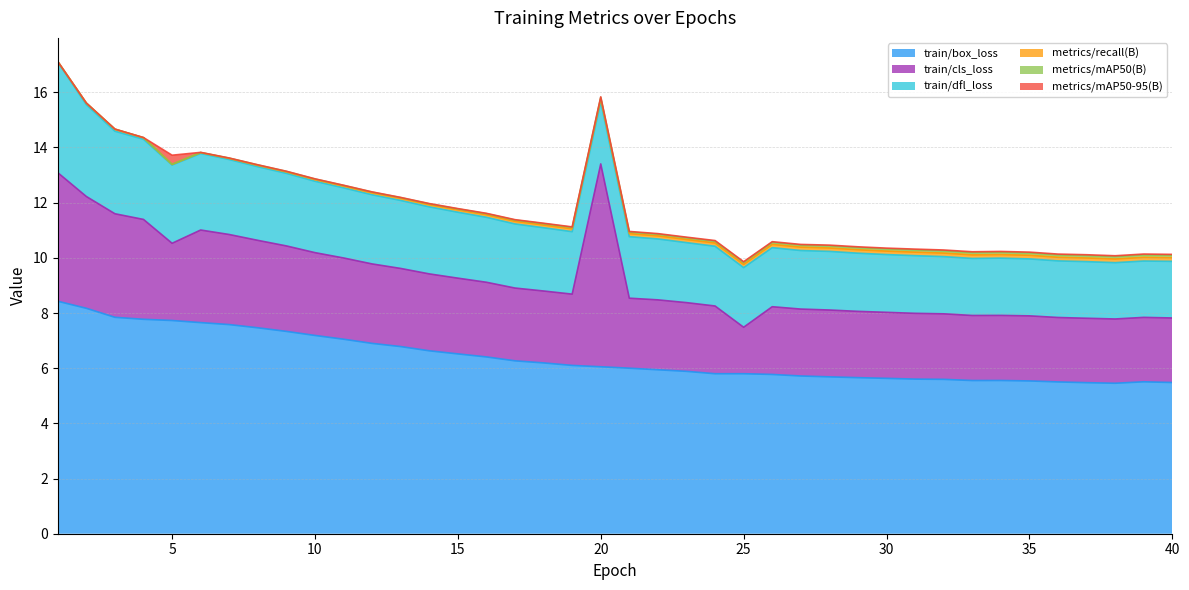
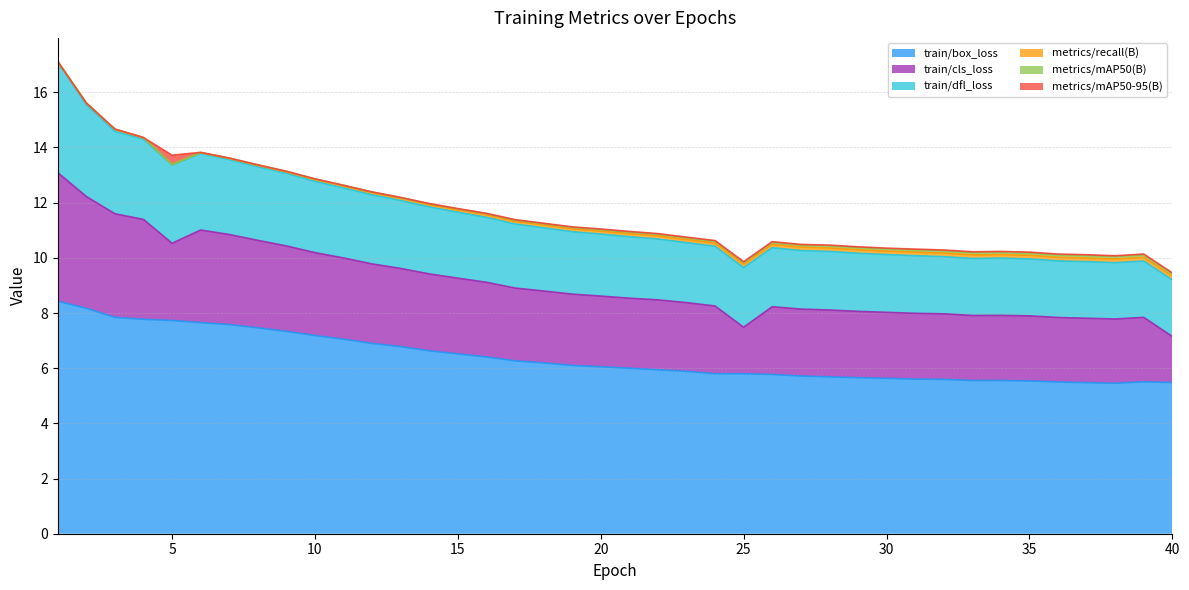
  {
    "train/cls_loss": {
      "5": 2.8,
      "10": 3.0,
      "15": 2.7,
-     "20": 7.4,
+     "20": 2.6,
      "25": 1.7,
      "30": 2.4,
      "35": 2.4,
-     "40": 2.3
+     "40": 1.7
    },
    "metrics/mAP50-95(B)": {
      "5": 0.3
    }
  }
